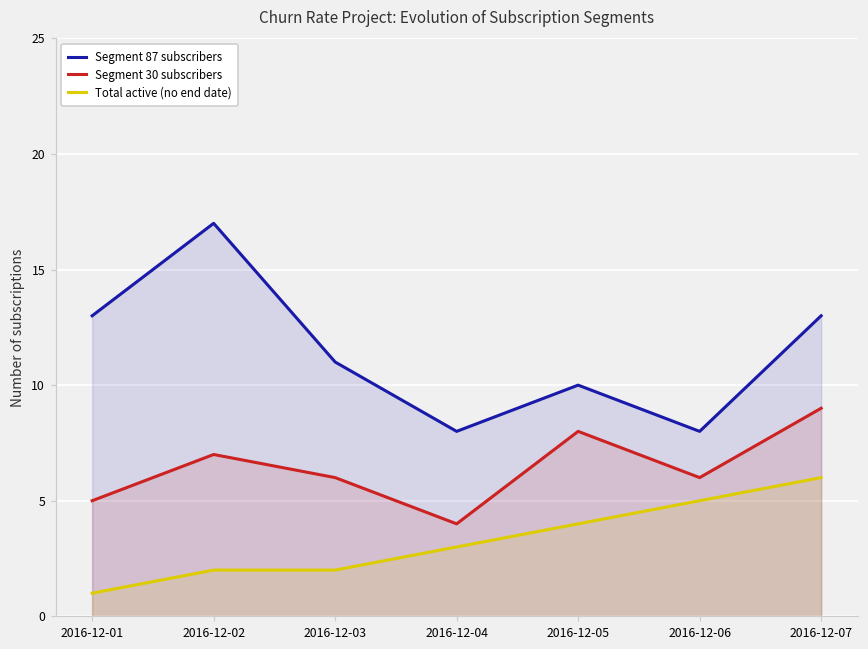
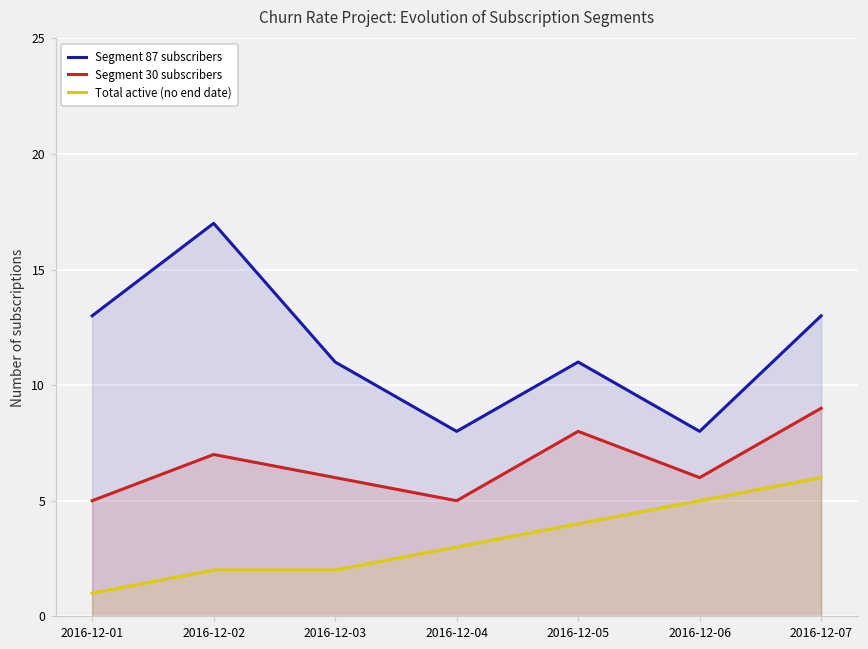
  {
    "Segment 87 subscribers": {
      "2016-12-01": 13,
      "2016-12-02": 17,
      "2016-12-03": 11,
      "2016-12-04": 8,
-     "2016-12-05": 10,
+     "2016-12-05": 11,
      "2016-12-06": 8,
      "2016-12-07": 13
    },
    "Segment 30 subscribers": {
      "2016-12-01": 5,
      "2016-12-02": 7,
      "2016-12-03": 6,
-     "2016-12-04": 4,
+     "2016-12-04": 5,
      "2016-12-05": 8,
      "2016-12-06": 6,
      "2016-12-07": 9
    },
    "Total active (no end date)": {
      "2016-12-01": 1,
      "2016-12-02": 2,
      "2016-12-03": 2,
      "2016-12-04": 3,
      "2016-12-05": 4,
      "2016-12-06": 5,
      "2016-12-07": 6
    }
  }
